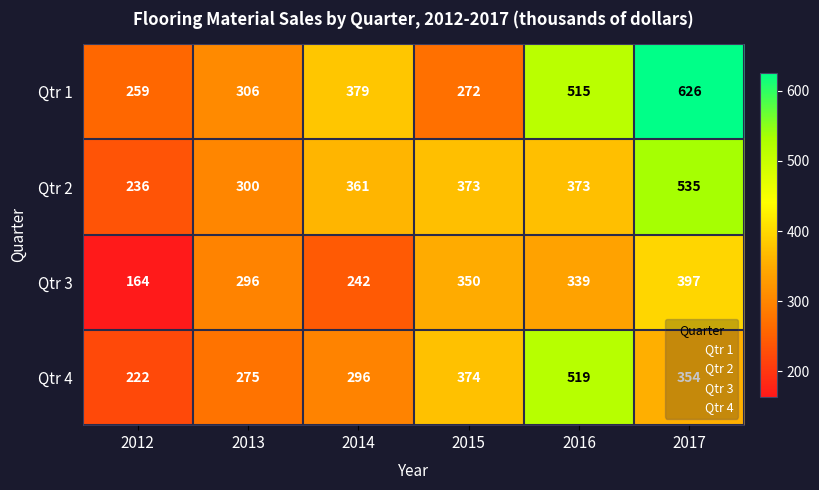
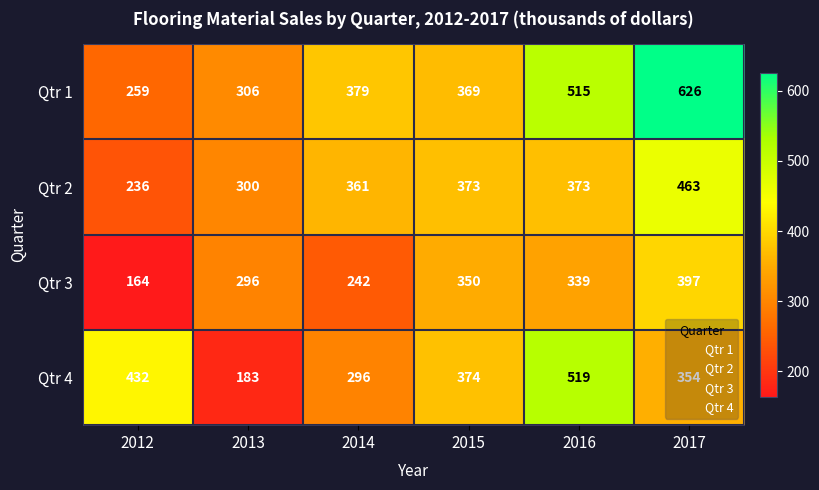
  {
    "Qtr 1": {
      "2012": 259,
      "2013": 306,
      "2014": 379,
-     "2015": 272,
+     "2015": 369,
      "2016": 515,
      "2017": 626
    },
    "Qtr 2": {
      "2012": 236,
      "2013": 300,
      "2014": 361,
      "2015": 373,
      "2016": 373,
-     "2017": 535
+     "2017": 463
    },
    "Qtr 3": {
      "2012": 164,
      "2013": 296,
      "2014": 242,
      "2015": 350,
      "2016": 339,
      "2017": 397
    },
    "Qtr 4": {
-     "2012": 222,
-     "2013": 275,
+     "2012": 432,
+     "2013": 183,
      "2014": 296,
      "2015": 374,
      "2016": 519
    }
  }
